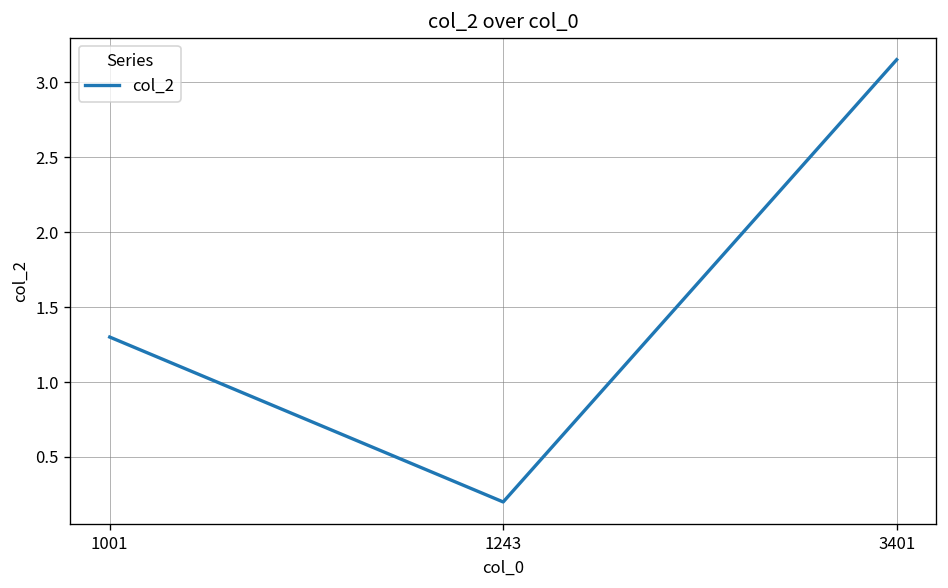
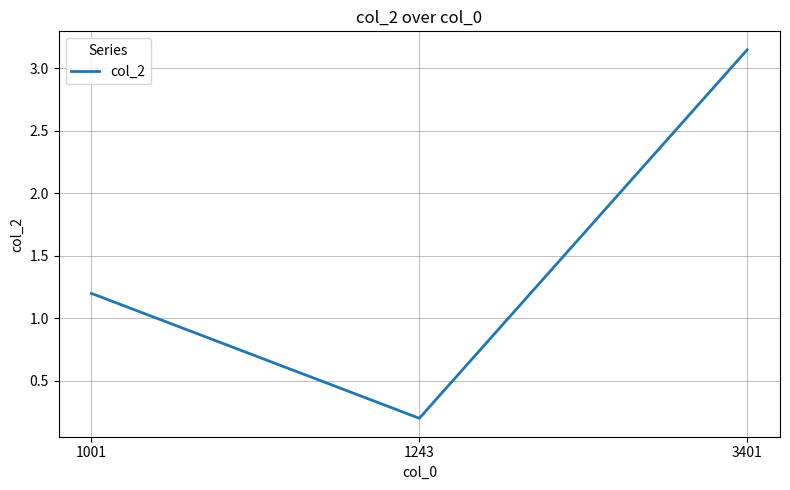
  {
-   "1001": 1.3,
+   "1001": 1.2,
    "1243": 0.2,
    "3401": 3.15
  }
